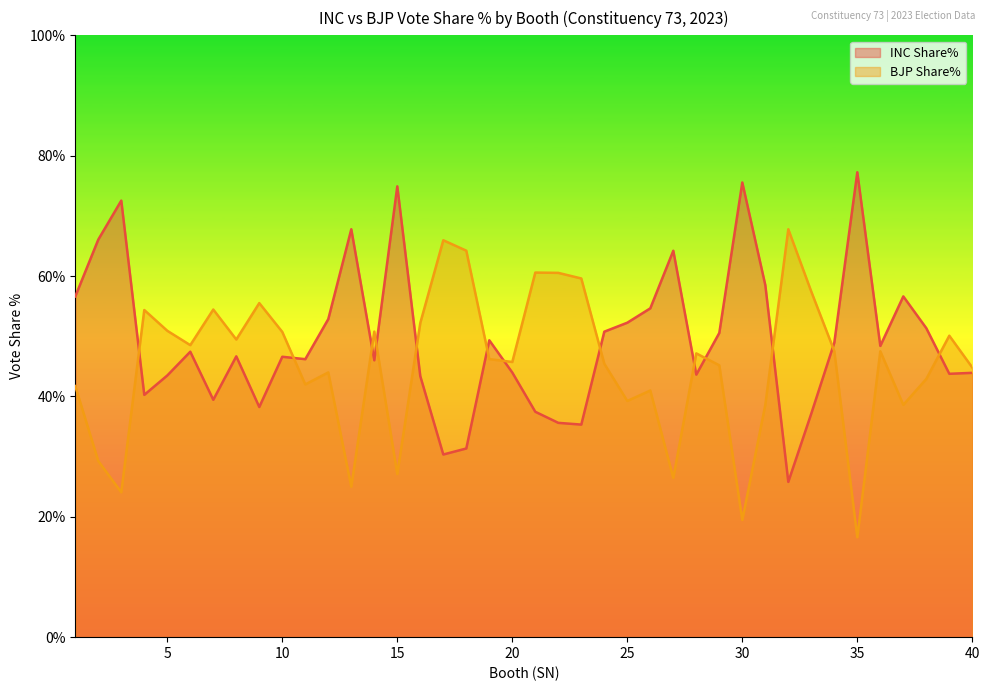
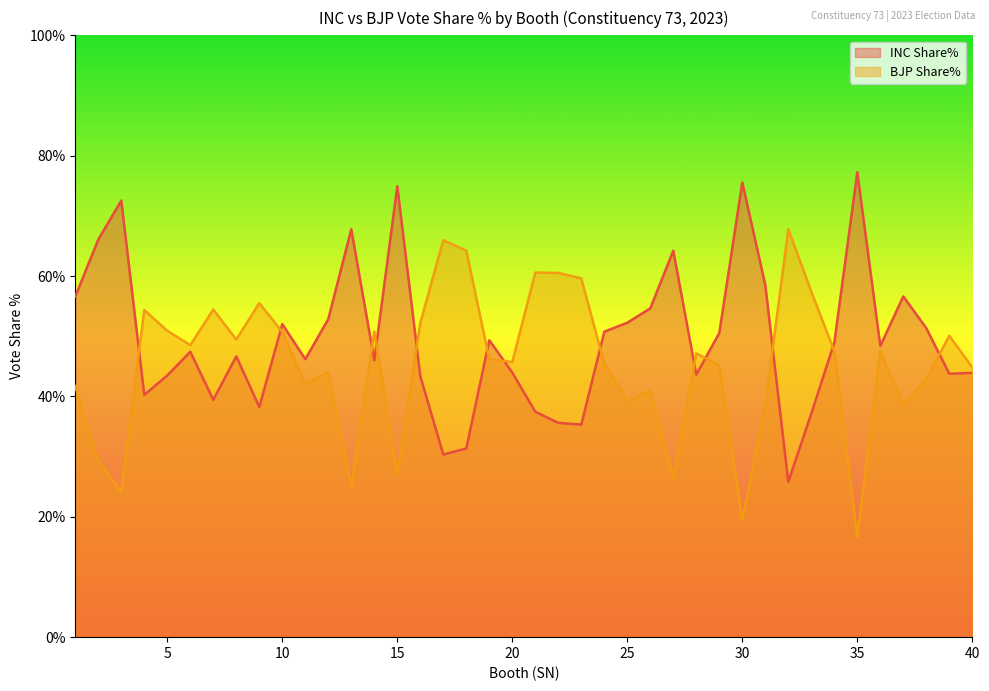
  {
    "INC Share%": {
      "5": "43%",
-     "10": "47%",
+     "10": "52%",
      "15": "75%",
      "20": "44%",
      "25": "52%",
      "30": "76%",
      "35": "77%",
      "40": "44%"
    },
    "BJP Share%": {
      "5": "51%",
      "10": "51%",
      "15": "27%",
      "20": "46%",
      "25": "39%",
      "30": "19%",
      "35": "17%",
      "40": "45%"
    }
  }
